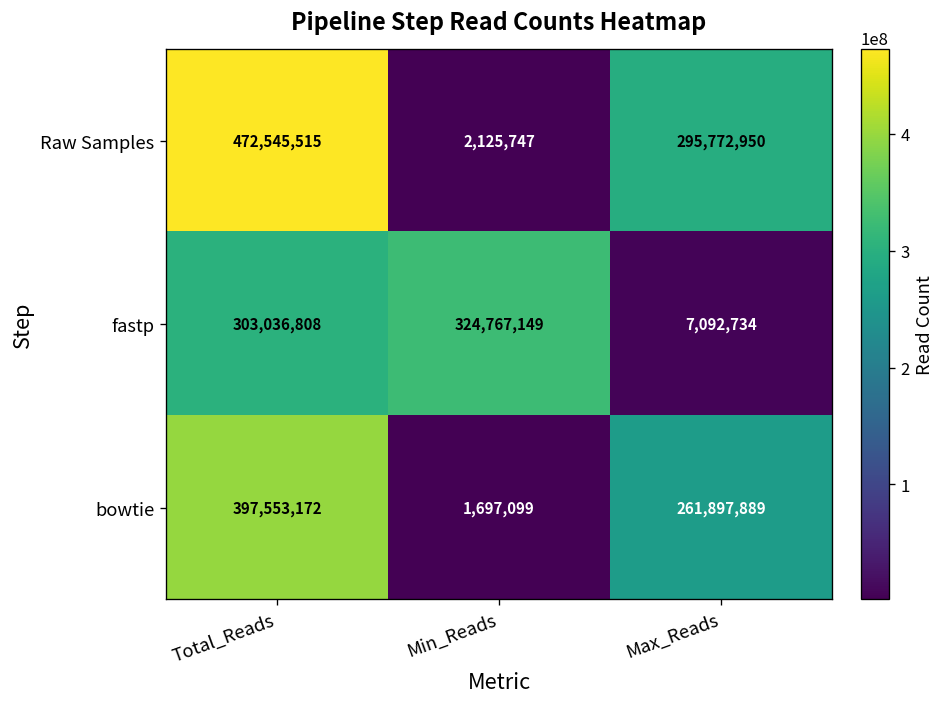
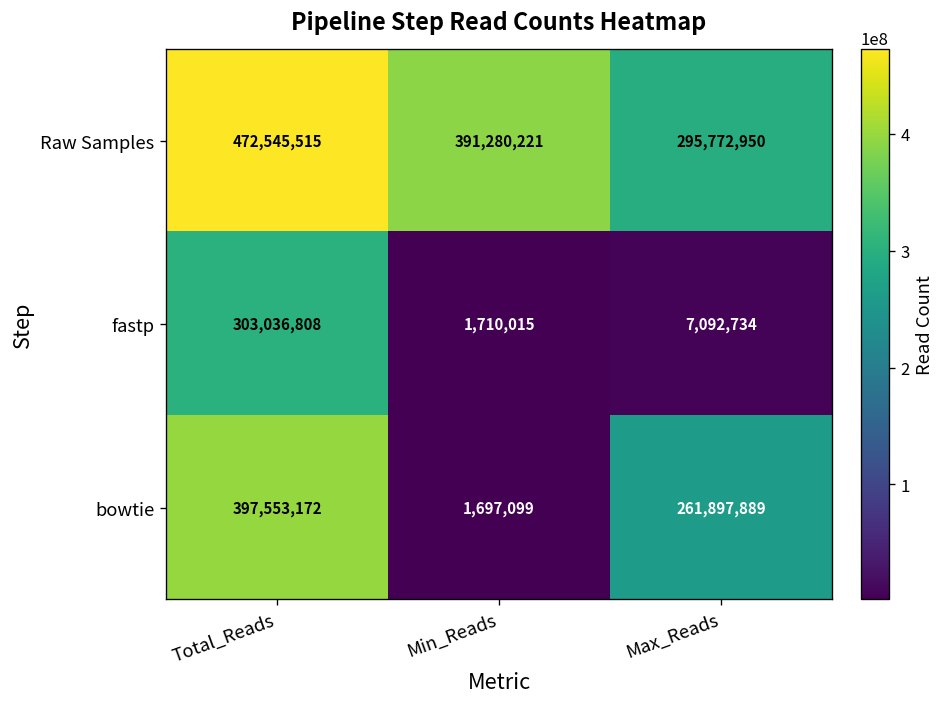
  {
    "Raw Samples": {
      "Total_Reads": "472,545,515",
-     "Min_Reads": "2,125,747",
+     "Min_Reads": "391,280,221",
      "Max_Reads": "295,772,950"
    },
    "fastp": {
      "Total_Reads": "303,036,808",
-     "Min_Reads": "324,767,149",
+     "Min_Reads": "1,710,015",
      "Max_Reads": "7,092,734"
    },
    "bowtie": {
      "Total_Reads": "397,553,172",
      "Min_Reads": "1,697,099",
      "Max_Reads": "261,897,889"
    }
  }
